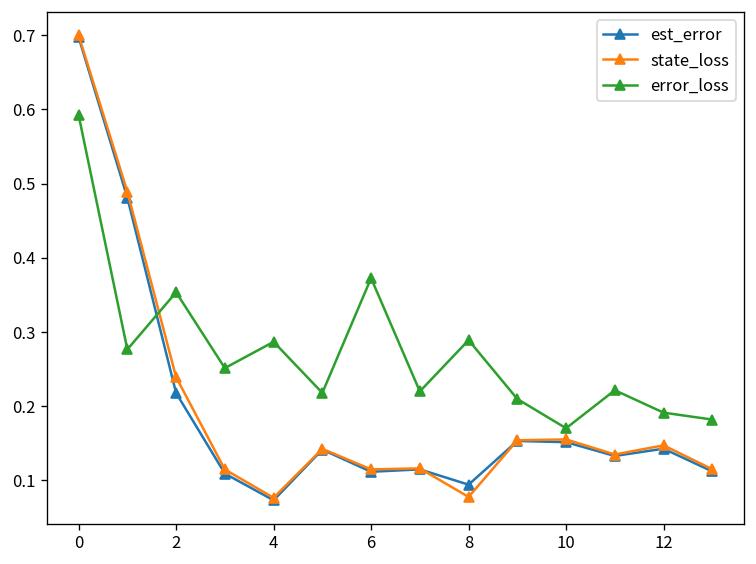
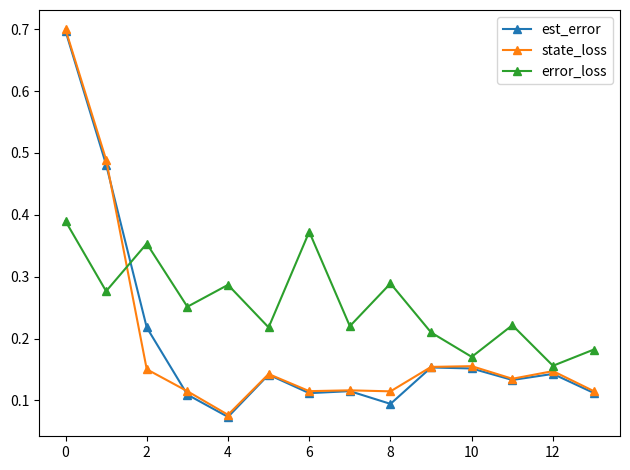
  {
    "est_error": {
      "2": 0.22,
      "8": 0.09,
      "12": 0.14
    },
    "state_loss": {
-     "2": 0.24,
-     "8": 0.08,
+     "2": 0.15,
+     "8": 0.11,
      "12": 0.15
    },
    "error_loss": {
-     "0": 0.59,
+     "0": 0.39,
      "2": 0.35,
      "4": 0.29,
      "6": 0.37,
      "8": 0.29,
      "10": 0.17,
-     "12": 0.19
+     "12": 0.16
    }
  }
